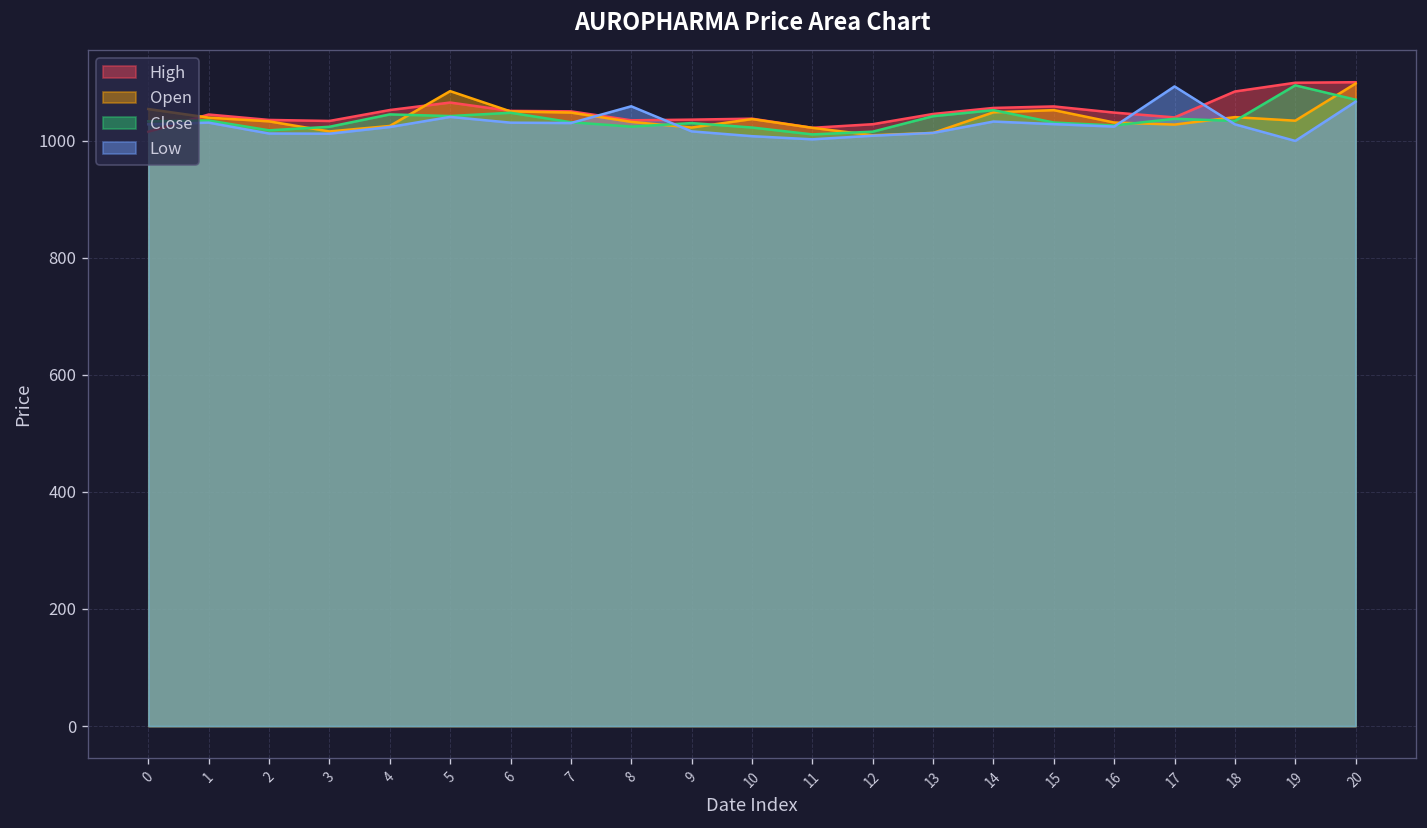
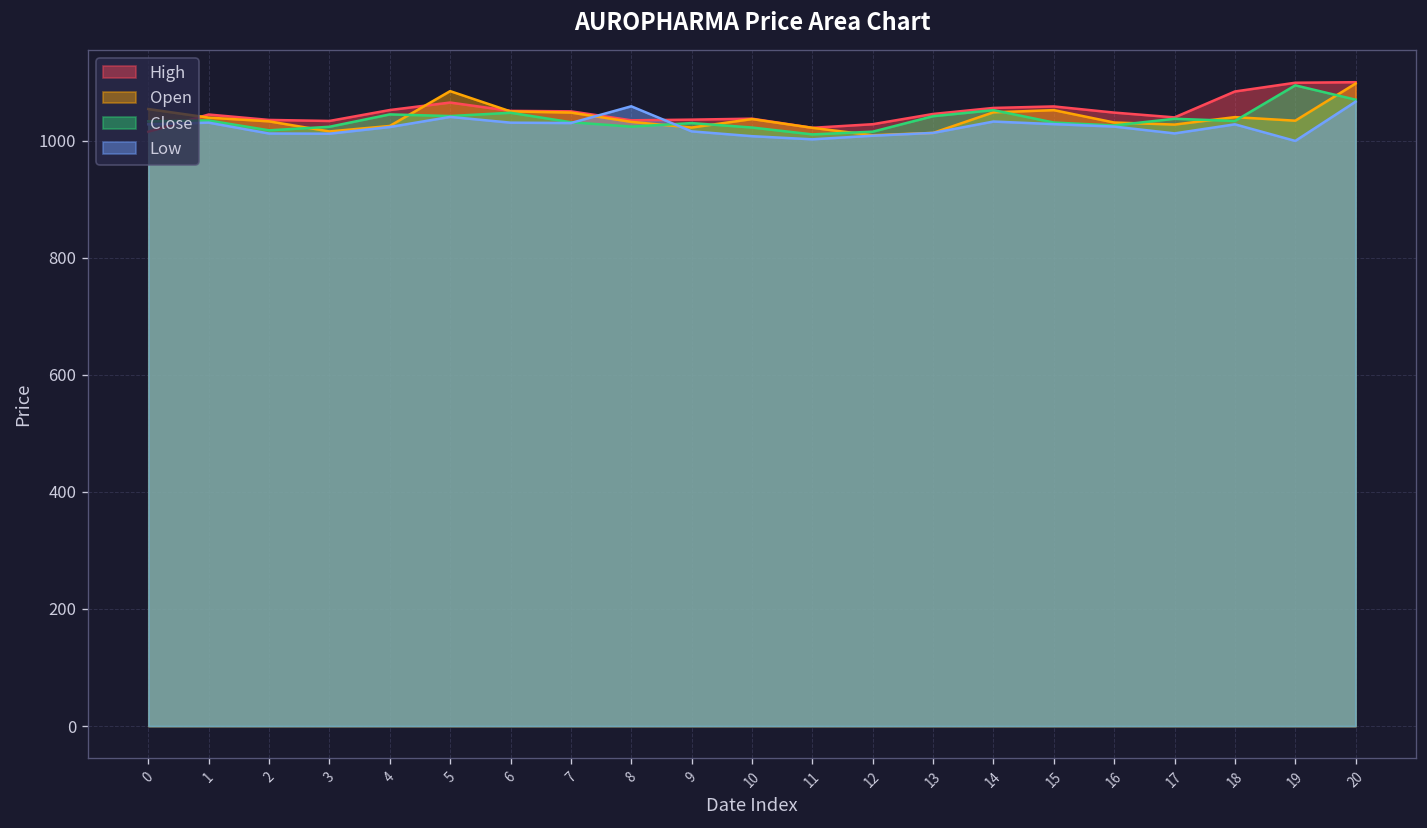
  {
    "High": {
      "1": 1040,
      "3": 1030,
      "4": 1050,
      "5": 1070,
      "9": 1040,
      "12": 1030,
      "15": 1060,
      "16": 1050,
      "18": 1080
    },
    "Open": {
      "5": 1080,
      "9": 1020,
      "15": 1050,
      "17": 1030,
      "18": 1040,
      "19": 1030
    },
    "Close": {
      "2": 1020,
      "3": 1020,
      "4": 1040,
      "8": 1020,
      "9": 1030,
      "10": 1020,
      "11": 1010,
      "12": 1020,
      "18": 1030
    },
    "Low": {
      "2": 1010,
      "6": 1030,
      "8": 1060,
      "9": 1020,
      "10": 1010,
      "11": 1000,
      "14": 1030,
-     "17": 1090,
+     "17": 1010,
      "18": 1030,
      "19": 1000
    }
  }
